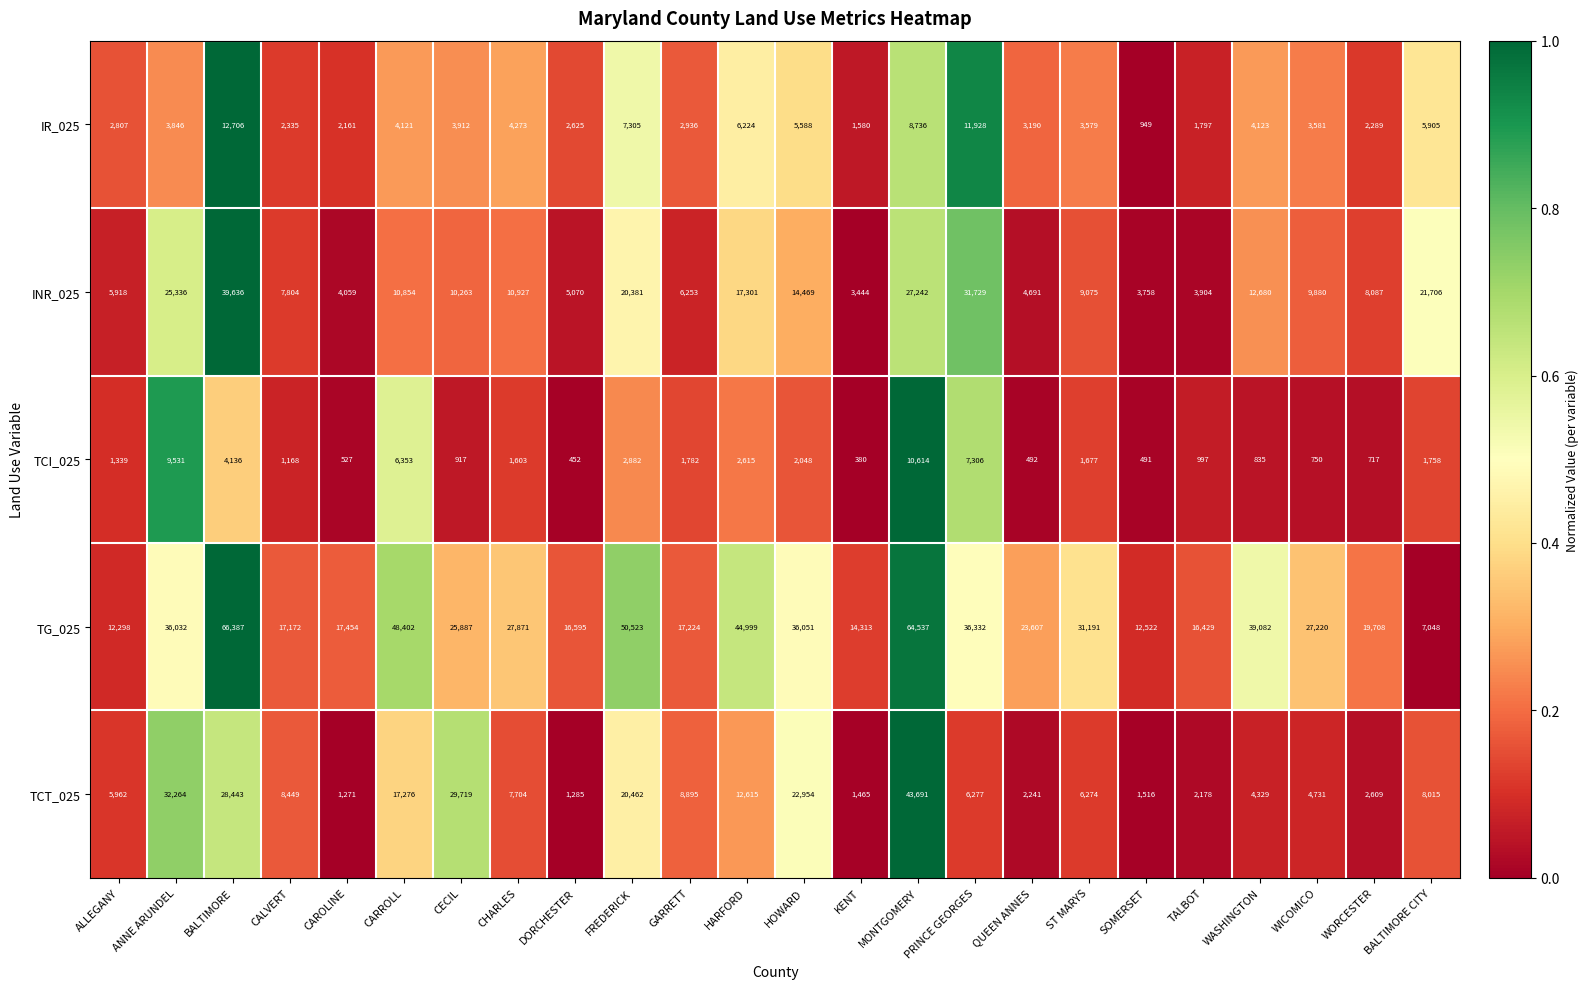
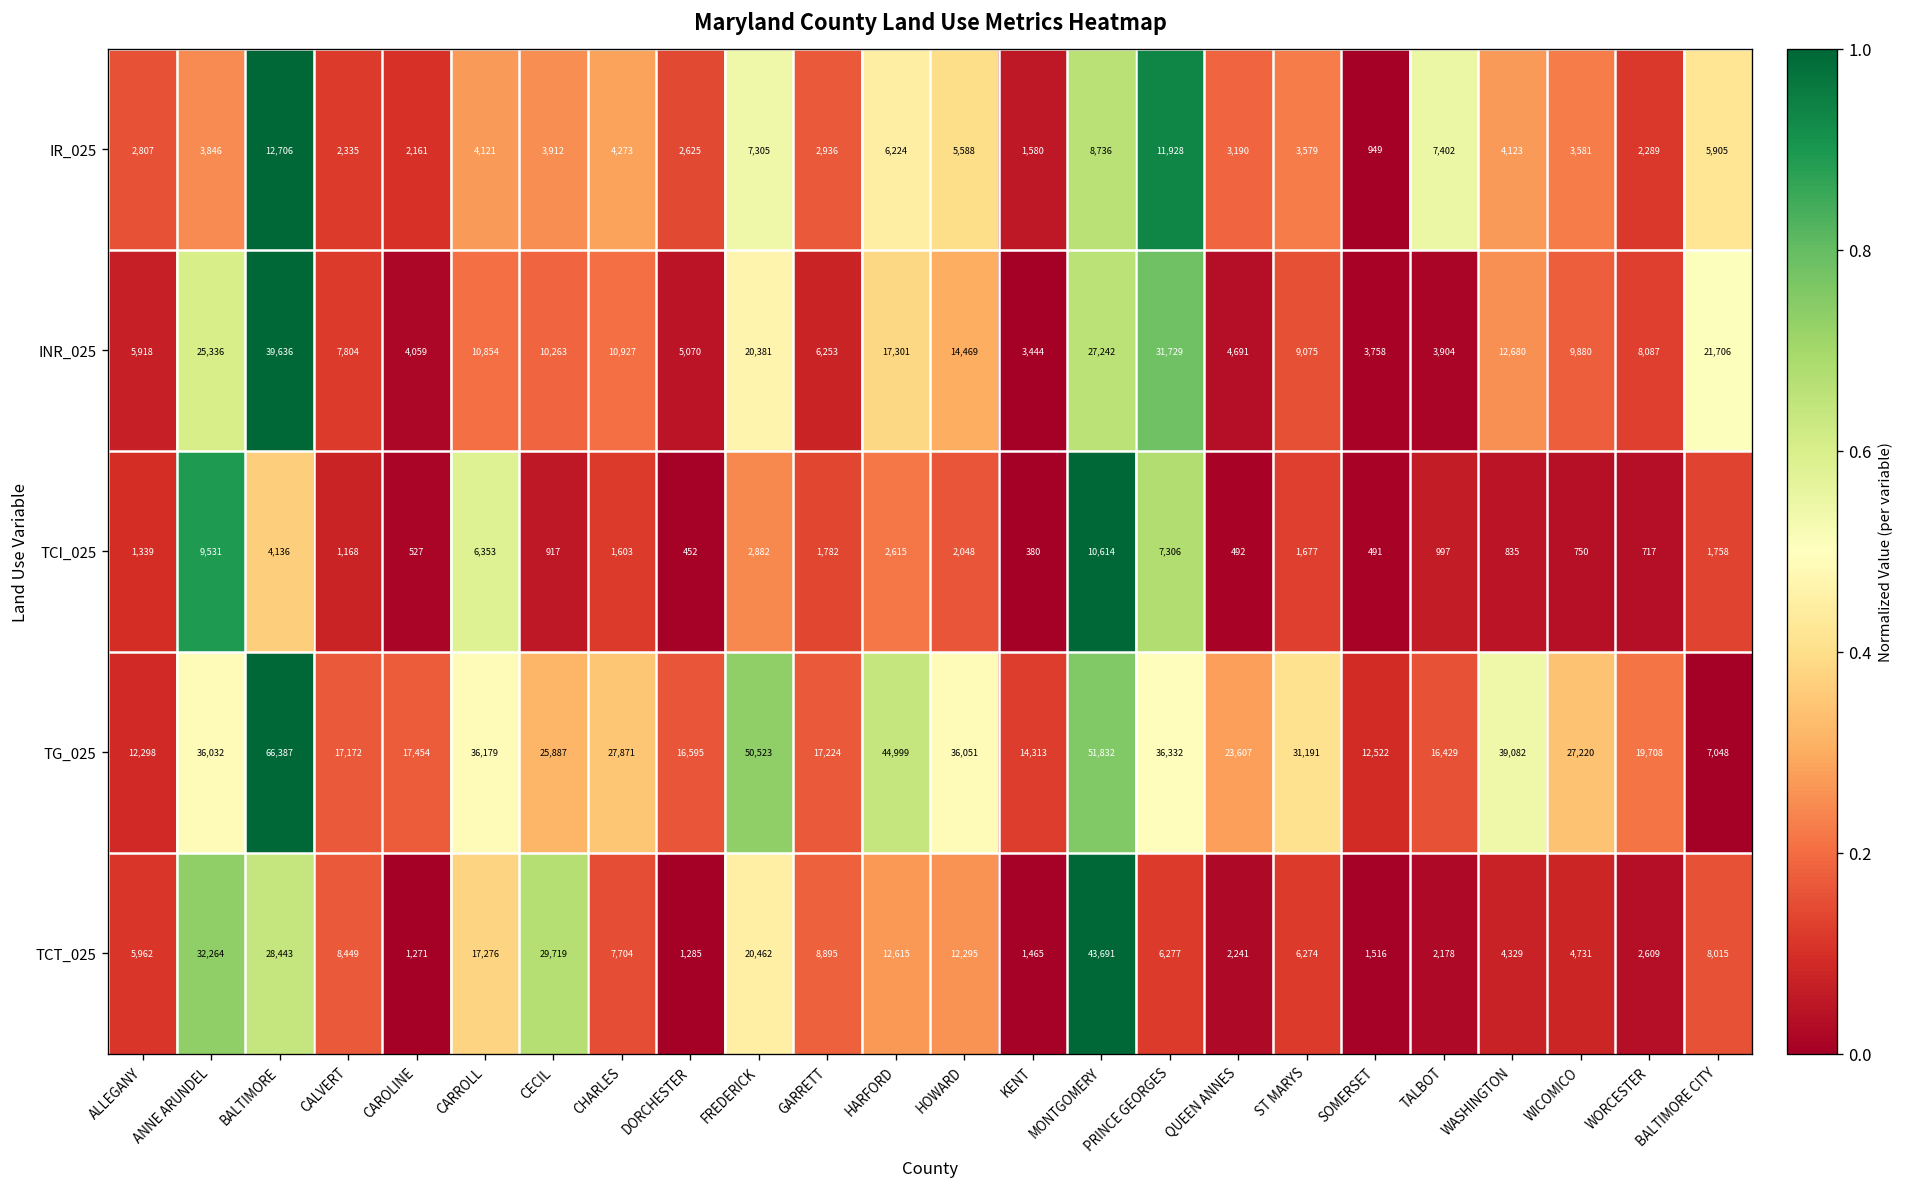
  {
    "IR_025": {
      "ALLEGANY": "2,807",
      "ANNE ARUNDEL": "3,846",
      "BALTIMORE": "12,706",
      "CALVERT": "2,335",
      "CAROLINE": "2,161",
      "CARROLL": "4,121",
      "CECIL": "3,912",
      "CHARLES": "4,273",
      "DORCHESTER": "2,625",
      "FREDERICK": "7,305",
      "GARRETT": "2,936",
      "HARFORD": "6,224",
      "HOWARD": "5,588",
      "KENT": "1,580",
      "MONTGOMERY": "8,736",
      "PRINCE GEORGES": "11,928",
      "QUEEN ANNES": "3,190",
      "ST MARYS": "3,579",
      "SOMERSET": "949",
-     "TALBOT": "1,797",
+     "TALBOT": "7,402",
      "WASHINGTON": "4,123",
      "WICOMICO": "3,581",
      "WORCESTER": "2,289",
      "BALTIMORE CITY": "5,905"
    },
    "INR_025": {
      "ALLEGANY": "5,918",
      "ANNE ARUNDEL": "25,336",
      "BALTIMORE": "39,636",
      "CALVERT": "7,804",
      "CAROLINE": "4,059",
      "CARROLL": "10,854",
      "CECIL": "10,263",
      "CHARLES": "10,927",
      "DORCHESTER": "5,070",
      "FREDERICK": "20,381",
      "GARRETT": "6,253",
      "HARFORD": "17,301",
      "HOWARD": "14,469",
      "KENT": "3,444",
      "MONTGOMERY": "27,242",
      "PRINCE GEORGES": "31,729",
      "QUEEN ANNES": "4,691",
      "ST MARYS": "9,075",
      "SOMERSET": "3,758",
      "TALBOT": "3,904",
      "WASHINGTON": "12,680",
      "WICOMICO": "9,880",
      "WORCESTER": "8,087",
      "BALTIMORE CITY": "21,706"
    },
    "TCI_025": {
      "ALLEGANY": "1,339",
      "ANNE ARUNDEL": "9,531",
      "BALTIMORE": "4,136",
      "CALVERT": "1,168",
      "CAROLINE": "527",
      "CARROLL": "6,353",
      "CECIL": "917",
      "CHARLES": "1,603",
      "DORCHESTER": "452",
      "FREDERICK": "2,882",
      "GARRETT": "1,782",
      "HARFORD": "2,615",
      "HOWARD": "2,048",
      "KENT": "380",
      "MONTGOMERY": "10,614",
      "PRINCE GEORGES": "7,306",
      "QUEEN ANNES": "492",
      "ST MARYS": "1,677",
      "SOMERSET": "491",
      "TALBOT": "997",
      "WASHINGTON": "835",
      "WICOMICO": "750",
      "WORCESTER": "717",
      "BALTIMORE CITY": "1,758"
    },
    "TG_025": {
      "ALLEGANY": "12,298",
      "ANNE ARUNDEL": "36,032",
      "BALTIMORE": "66,387",
      "CALVERT": "17,172",
      "CAROLINE": "17,454",
-     "CARROLL": "48,402",
+     "CARROLL": "36,179",
      "CECIL": "25,887",
      "CHARLES": "27,871",
      "DORCHESTER": "16,595",
      "FREDERICK": "50,523",
      "GARRETT": "17,224",
      "HARFORD": "44,999",
      "HOWARD": "36,051",
      "KENT": "14,313",
-     "MONTGOMERY": "64,537",
+     "MONTGOMERY": "51,832",
      "PRINCE GEORGES": "36,332",
      "QUEEN ANNES": "23,607",
      "ST MARYS": "31,191",
      "SOMERSET": "12,522",
      "TALBOT": "16,429",
      "WASHINGTON": "39,082",
      "WICOMICO": "27,220",
      "WORCESTER": "19,708",
      "BALTIMORE CITY": "7,048"
    },
    "TCT_025": {
      "ALLEGANY": "5,962",
      "ANNE ARUNDEL": "32,264",
      "BALTIMORE": "28,443",
      "CALVERT": "8,449",
      "CAROLINE": "1,271",
      "CARROLL": "17,276",
      "CECIL": "29,719",
      "CHARLES": "7,704",
      "DORCHESTER": "1,285",
      "FREDERICK": "20,462",
      "GARRETT": "8,895",
      "HARFORD": "12,615",
-     "HOWARD": "22,954",
+     "HOWARD": "12,295",
      "KENT": "1,465",
      "MONTGOMERY": "43,691",
      "PRINCE GEORGES": "6,277",
      "QUEEN ANNES": "2,241",
      "ST MARYS": "6,274",
      "SOMERSET": "1,516",
      "TALBOT": "2,178",
      "WASHINGTON": "4,329",
      "WICOMICO": "4,731",
      "WORCESTER": "2,609",
      "BALTIMORE CITY": "8,015"
    }
  }
